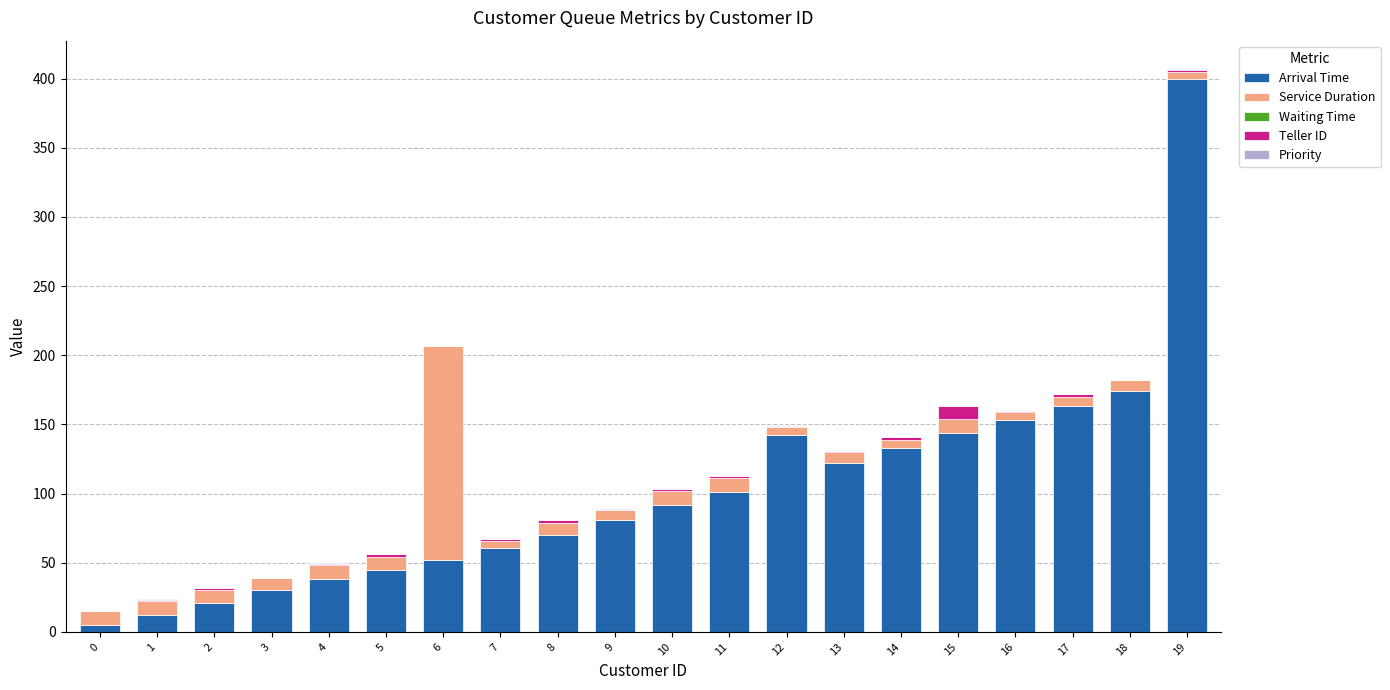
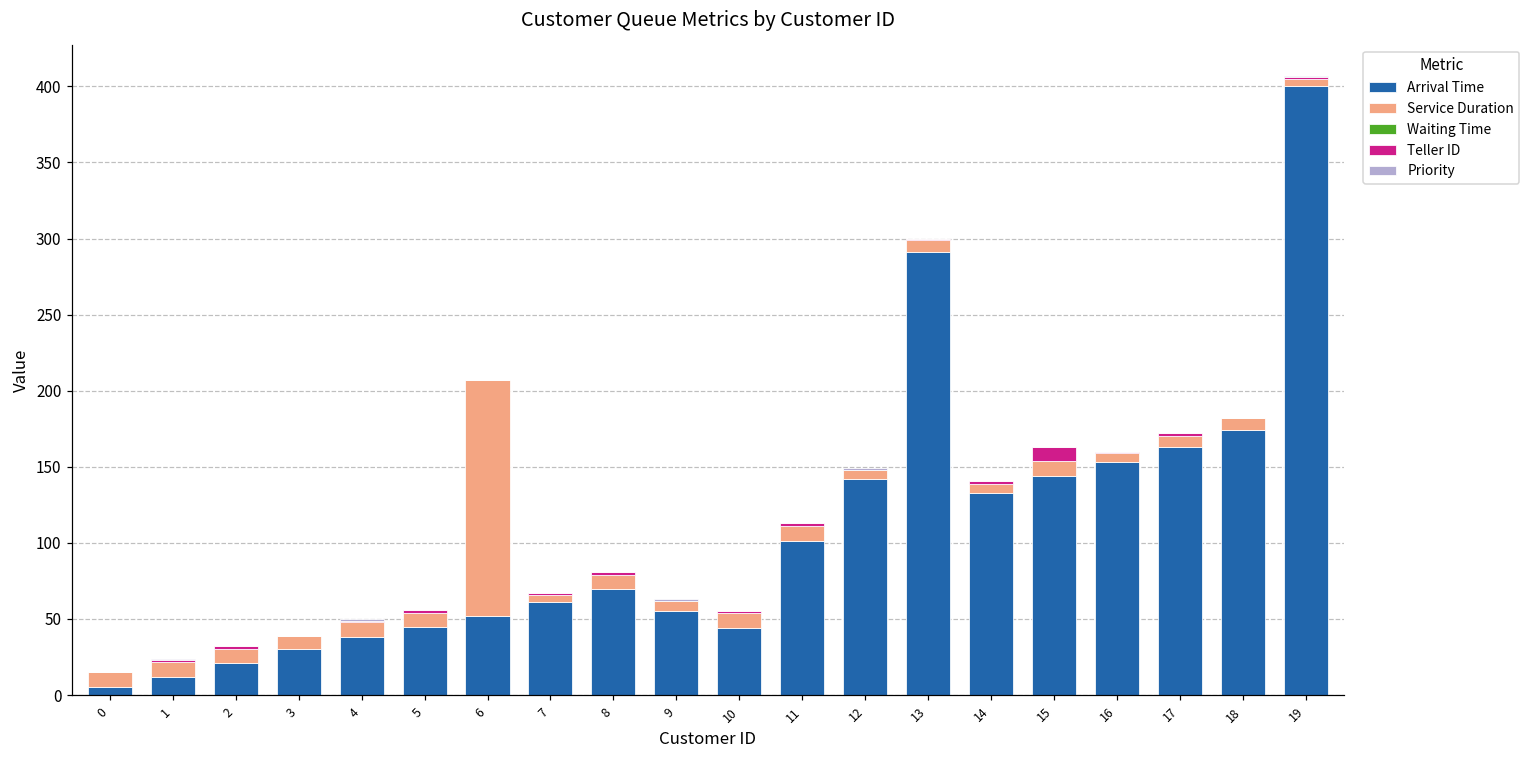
  {
    "Arrival Time": {
      "0": 5,
      "1": 12,
      "2": 21,
      "3": 30,
      "4": 38,
      "5": 45,
      "6": 52,
      "7": 61,
      "8": 70,
-     "9": 81,
-     "10": 92,
+     "9": 55,
+     "10": 44,
      "11": 101,
      "12": 142,
-     "13": 122,
+     "13": 291,
      "14": 133,
      "15": 144,
      "16": 153,
      "17": 163,
      "18": 174,
      "19": 400
    },
    "Teller ID": {
      "0": 0,
      "2": 2,
      "3": 0,
      "5": 2,
      "6": 0,
      "8": 2,
      "9": 0,
      "11": 2,
      "12": 0,
      "14": 2,
      "15": 9,
      "17": 2,
      "18": 0
    },
    "Priority": {
      "0": 0,
      "2": 0,
      "3": 0,
      "5": 0,
      "6": 0,
      "7": 0,
      "8": 0,
      "10": 0,
      "11": 0,
      "13": 0,
      "14": 0,
      "15": 0,
      "16": 0,
      "17": 0,
      "18": 0
    }
  }
